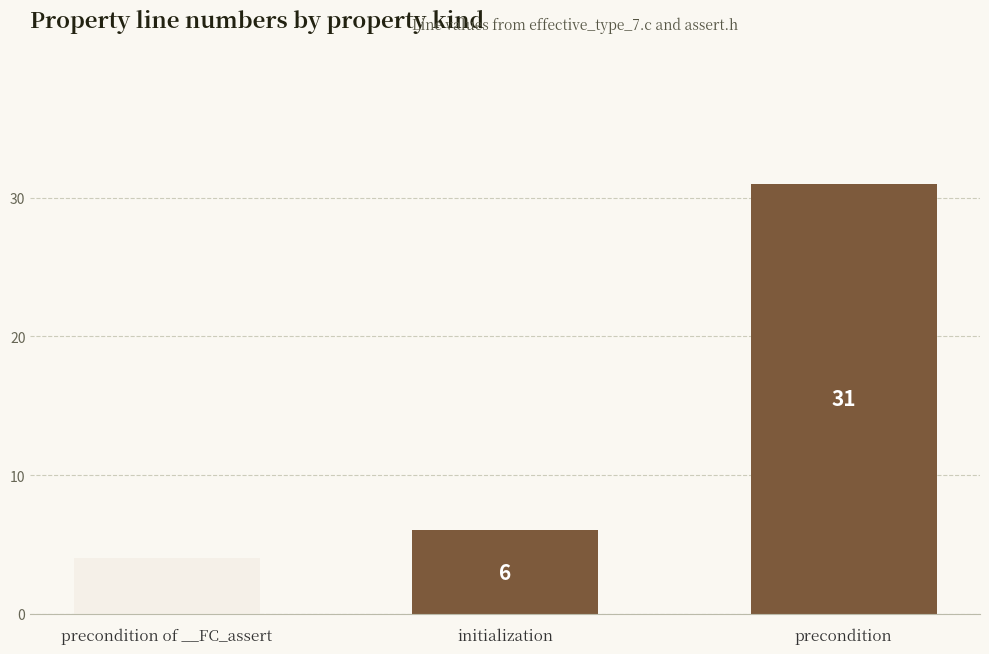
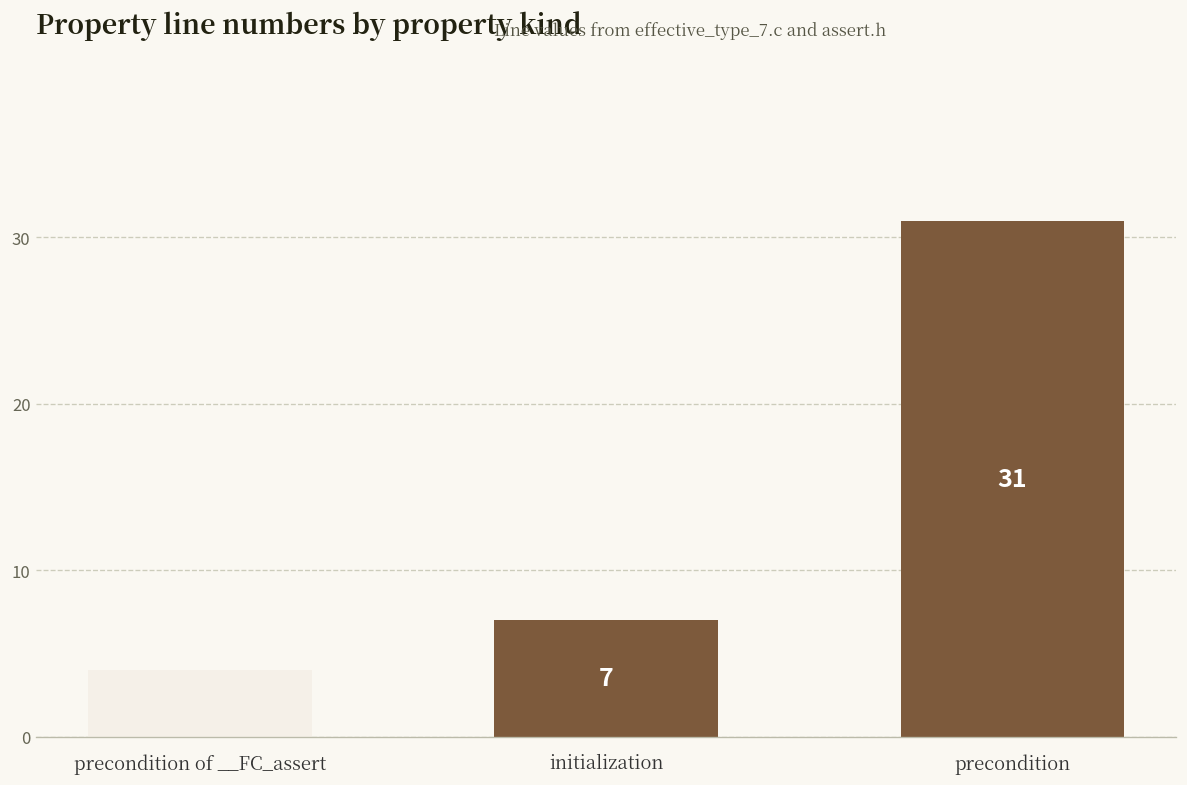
  {
-   "initialization": 6,
+   "initialization": 7,
    "precondition": 31
  }
